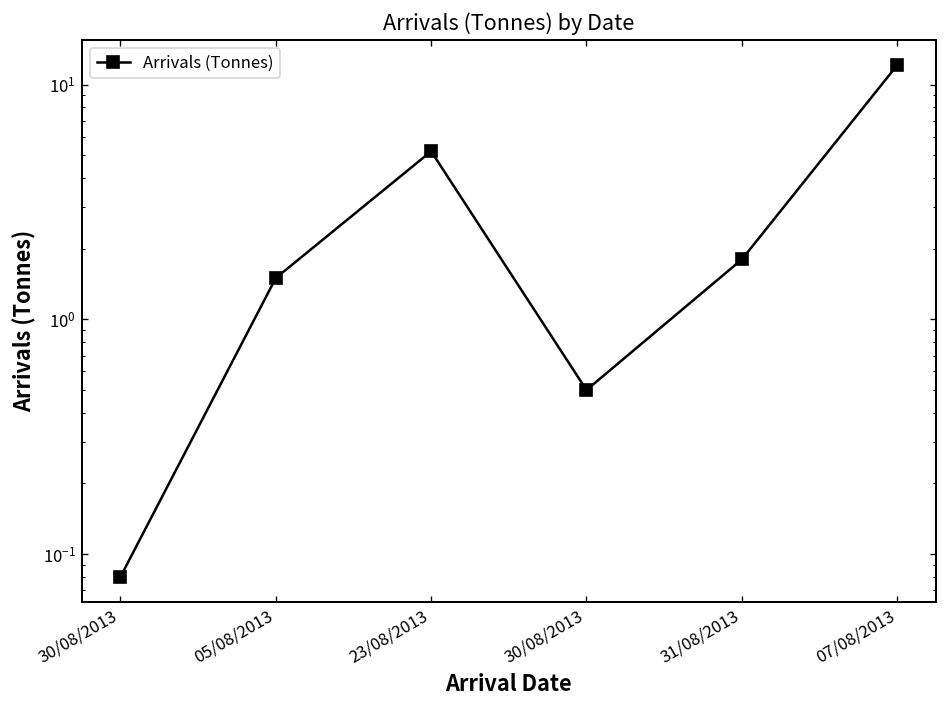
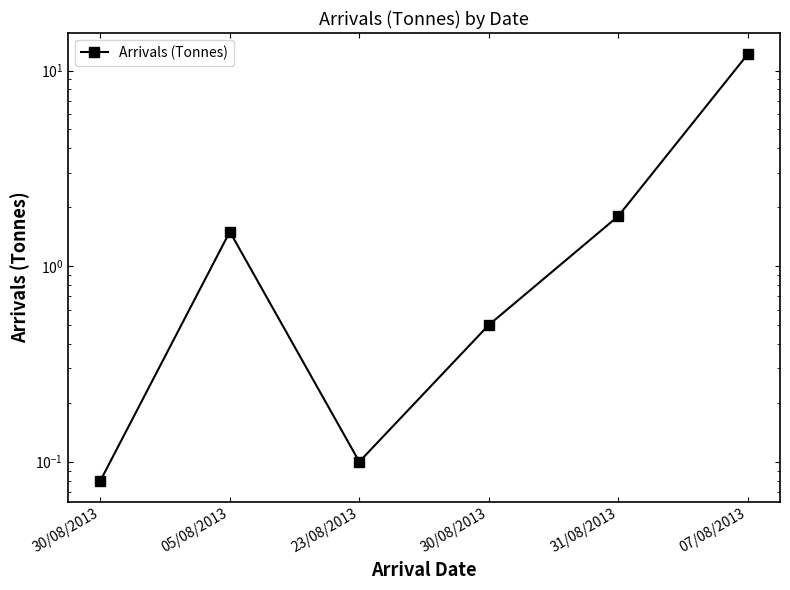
  {
    "05/08/2013": 1.5,
-   "23/08/2013": 5.2,
+   "23/08/2013": 0.1,
    "31/08/2013": 1.8,
    "07/08/2013": 12
  }
